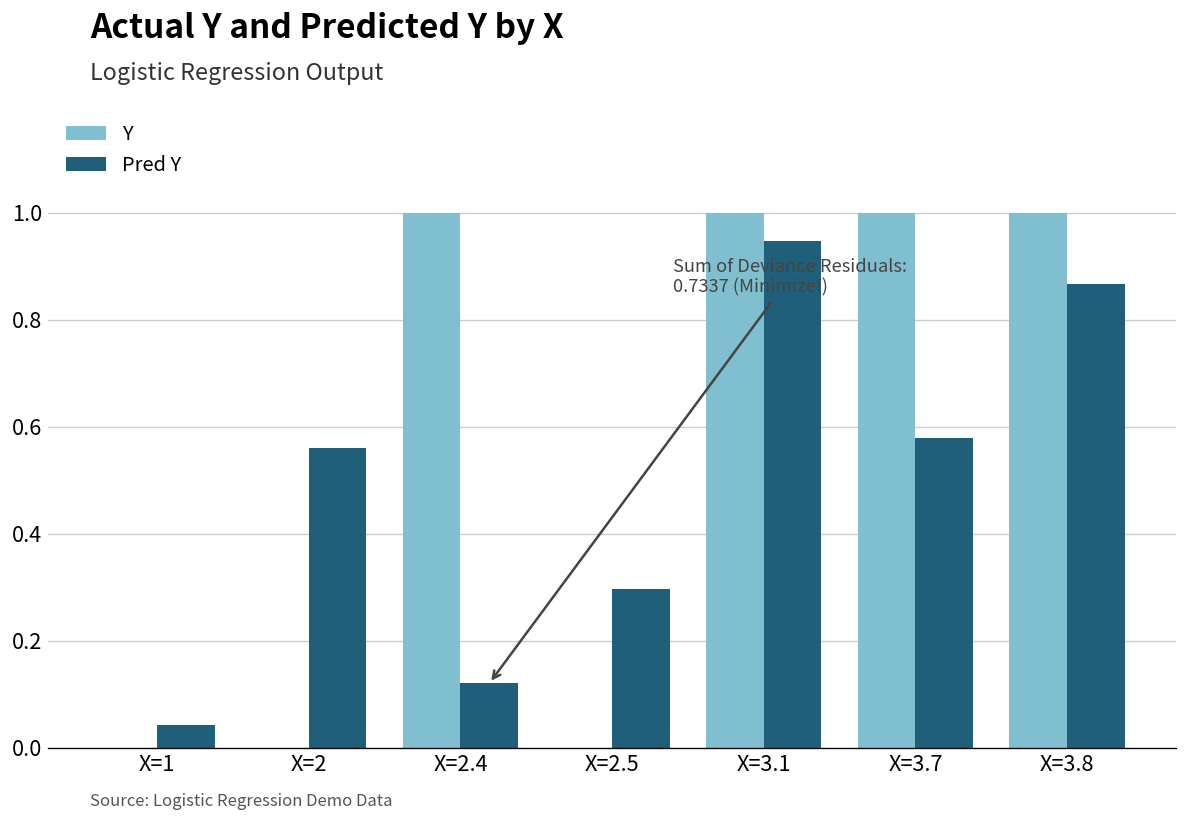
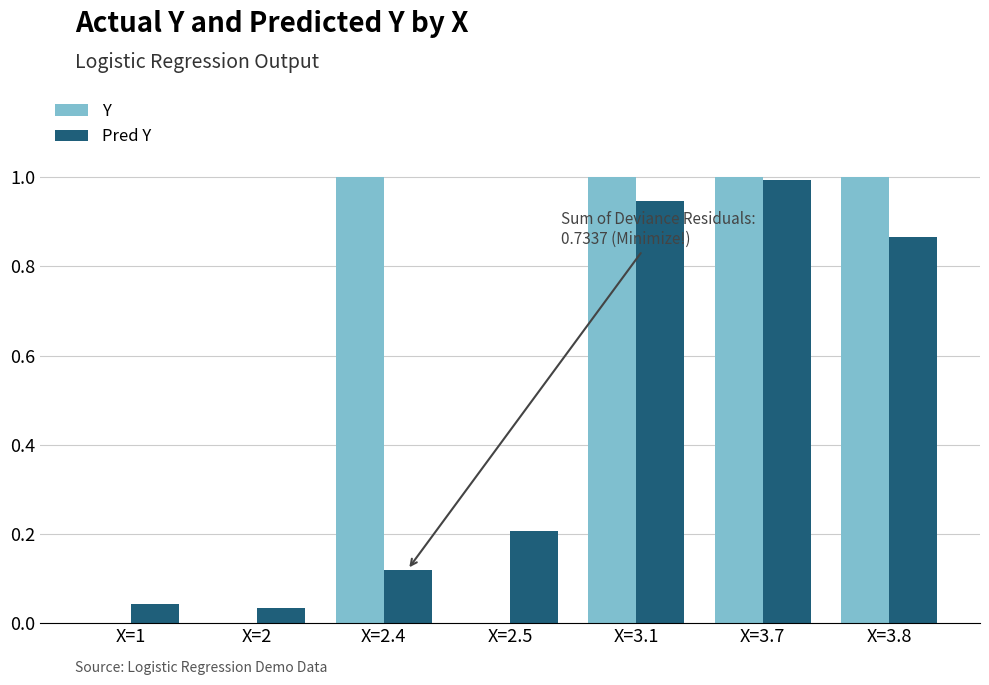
  {
    "Y": {
      "X=1": 0.00,
      "X=2": 0.00,
      "X=2.4": 1.00,
      "X=2.5": 0.00,
      "X=3.1": 1.00,
      "X=3.7": 1.00,
      "X=3.8": 1.00
    },
    "Pred Y": {
      "X=1": 0.04,
-     "X=2": 0.56,
+     "X=2": 0.03,
      "X=2.4": 0.12,
-     "X=2.5": 0.30,
+     "X=2.5": 0.21,
      "X=3.1": 0.95,
-     "X=3.7": 0.58,
+     "X=3.7": 0.99,
      "X=3.8": 0.87
    }
  }
